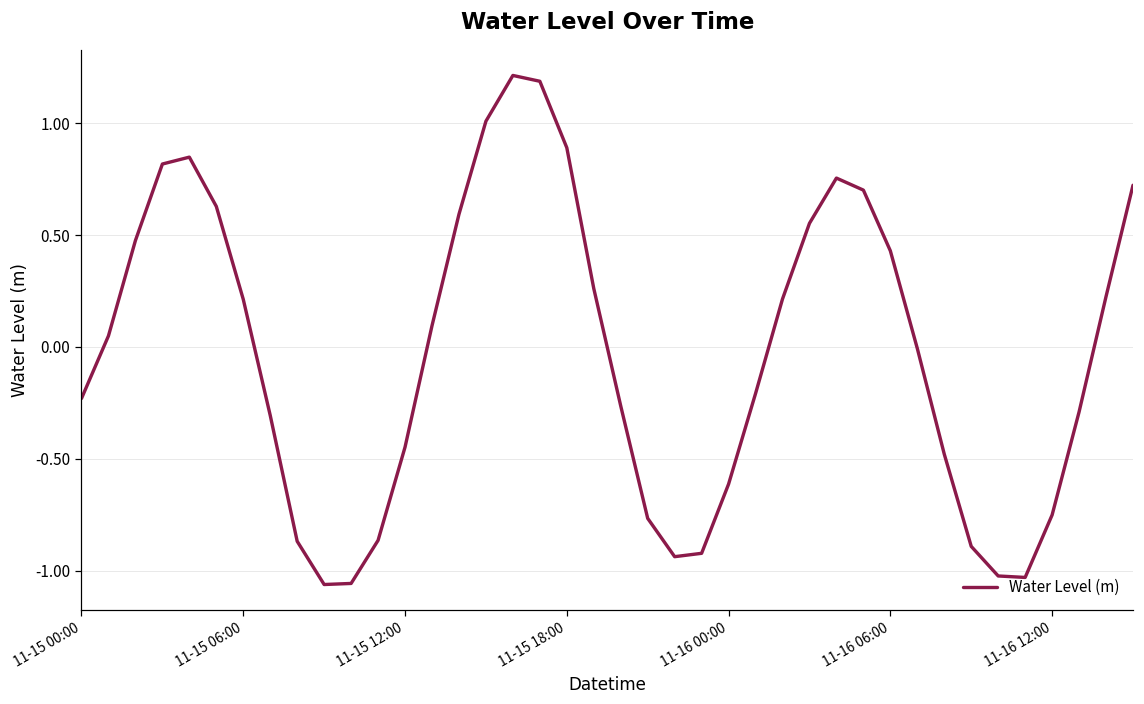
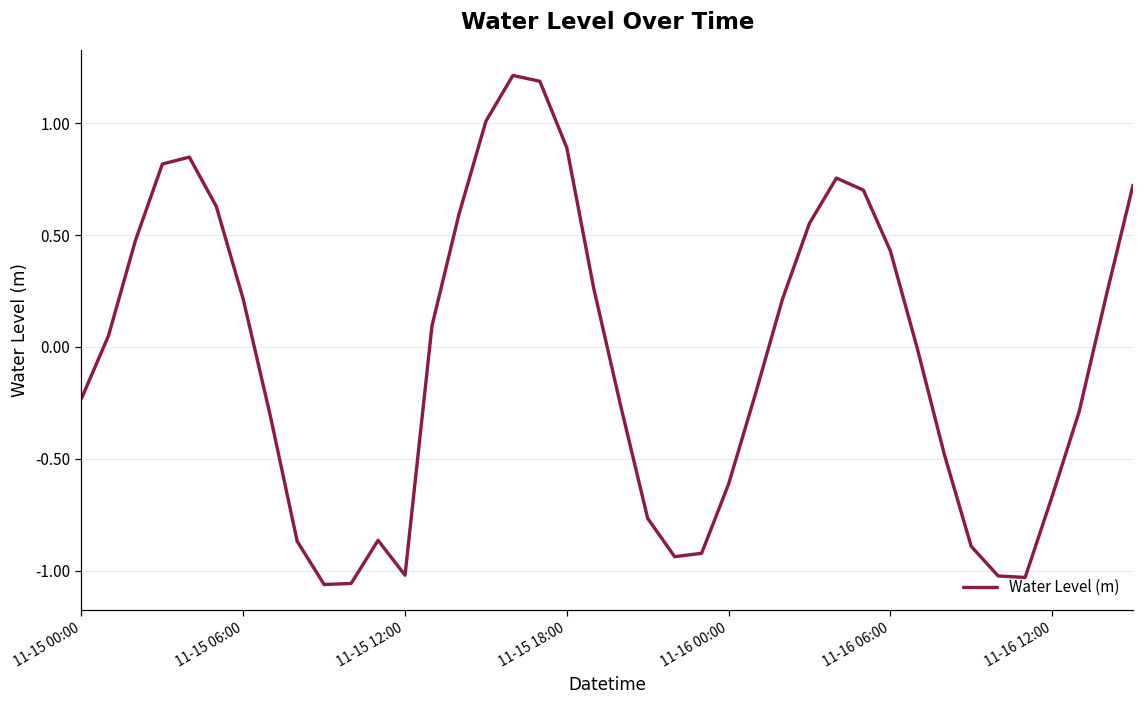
  {
    "11-15 00:00": -0.23,
    "11-15 06:00": 0.21,
-   "11-15 12:00": -0.45,
+   "11-15 12:00": -1.02,
    "11-15 18:00": 0.89,
    "11-16 00:00": -0.61,
    "11-16 06:00": 0.43,
-   "11-16 12:00": -0.75
+   "11-16 12:00": -0.67
  }
